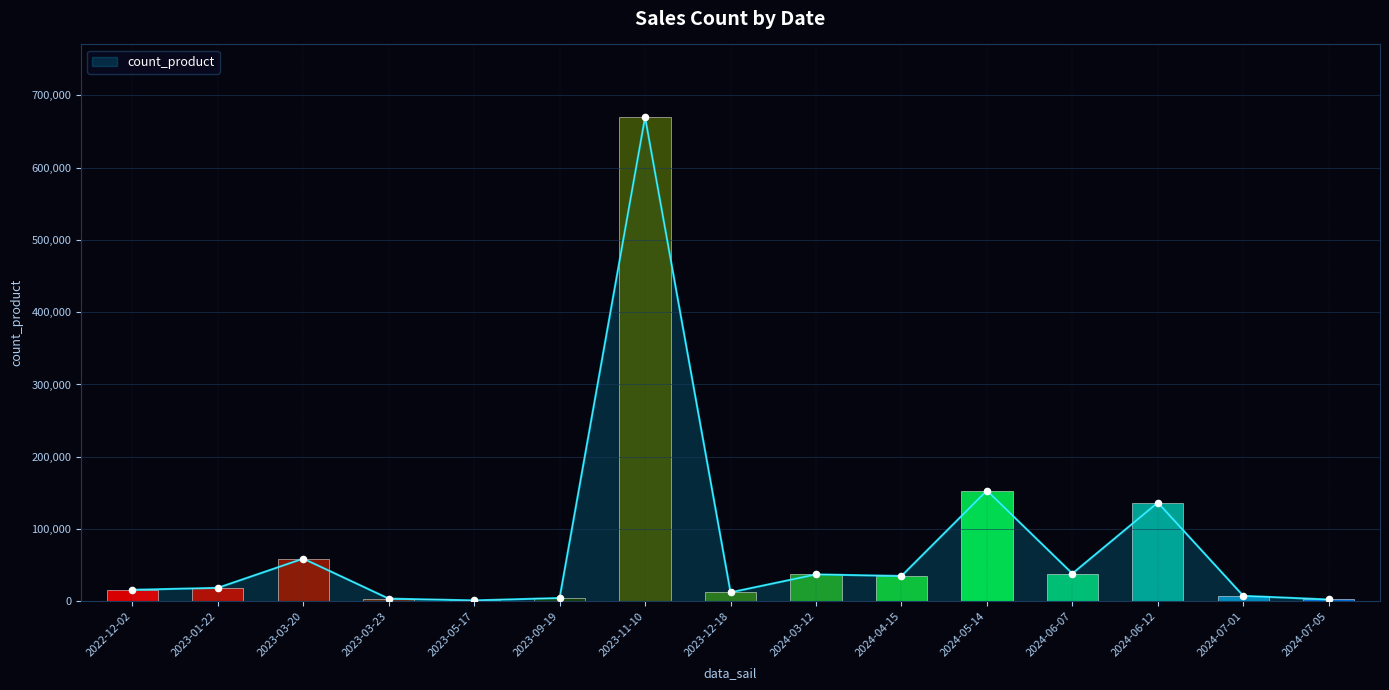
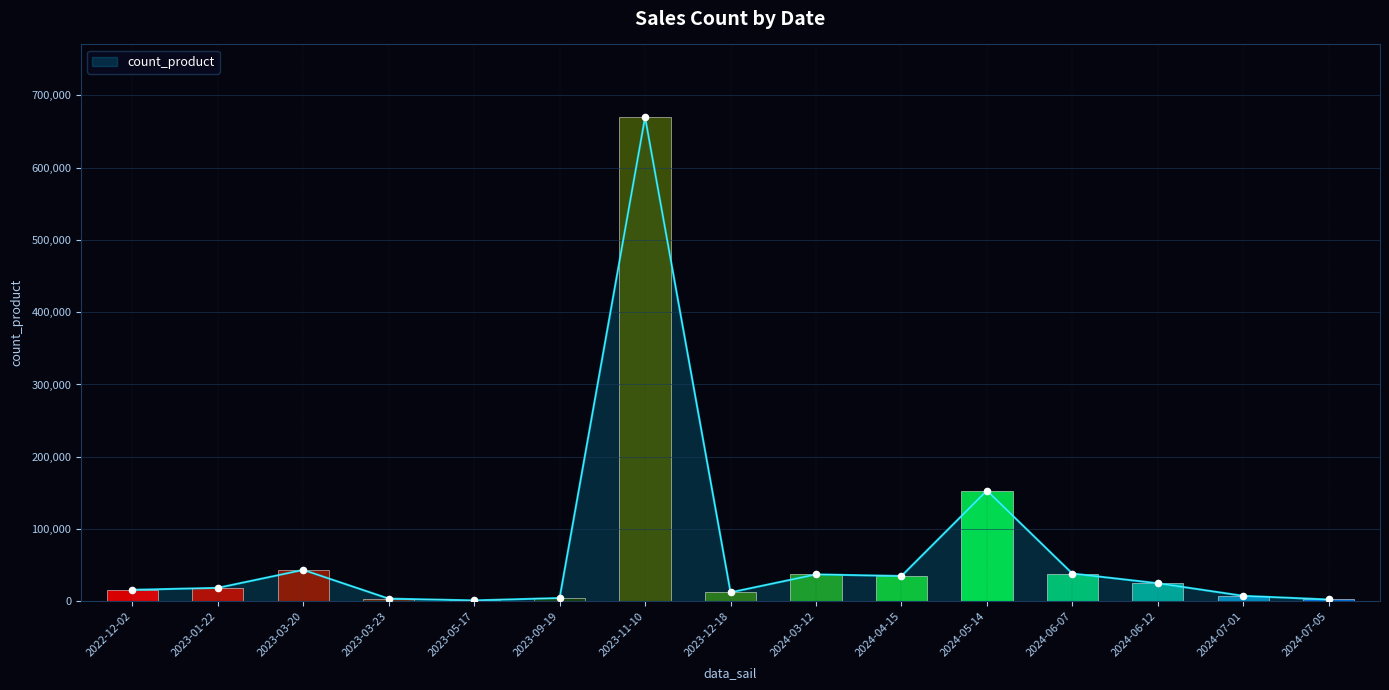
  {
    "count_product": {
      "2022-12-02": "20,000",
      "2023-01-22": "20,000",
-     "2023-03-20": "60,000",
+     "2023-03-20": "40,000",
      "2023-03-23": "0",
      "2023-05-17": "0",
      "2023-09-19": "0",
      "2023-11-10": "670,000",
      "2023-12-18": "10,000",
      "2024-03-12": "40,000",
      "2024-04-15": "40,000",
      "2024-05-14": "150,000",
      "2024-06-07": "40,000",
-     "2024-06-12": "140,000",
+     "2024-06-12": "30,000",
      "2024-07-01": "10,000",
      "2024-07-05": "0"
    }
  }
